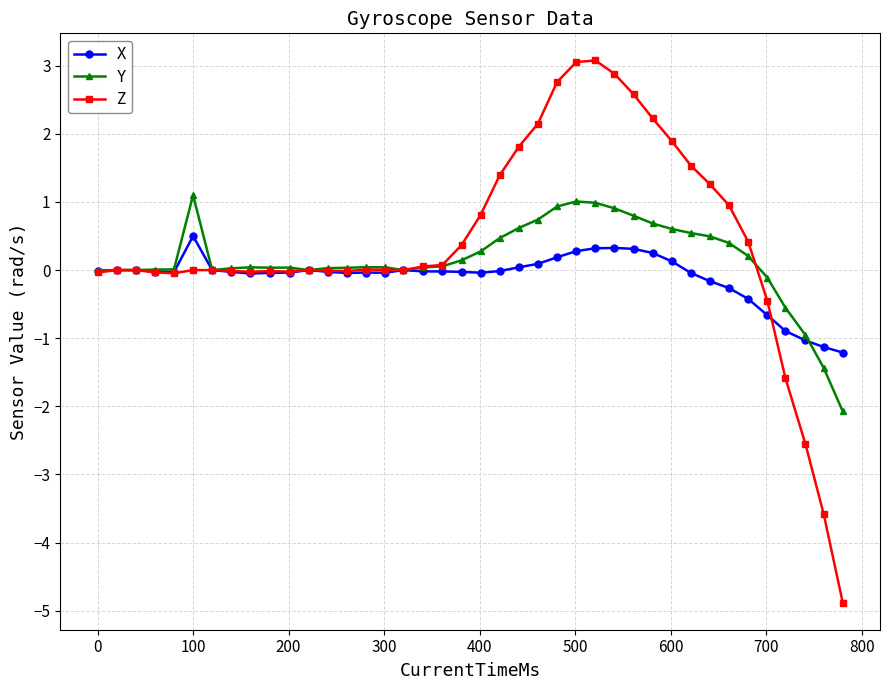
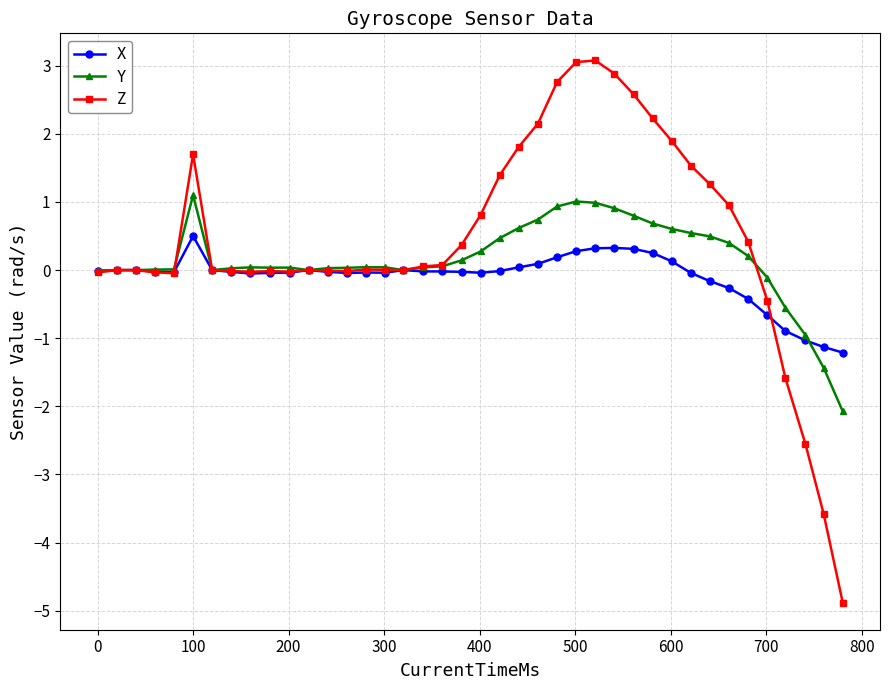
  {
    "X": {
      "100": 0.5
    },
    "Y": {
      "100": 1.1
    },
    "Z": {
-     "100": 0.0
+     "100": 1.7
    }
  }
